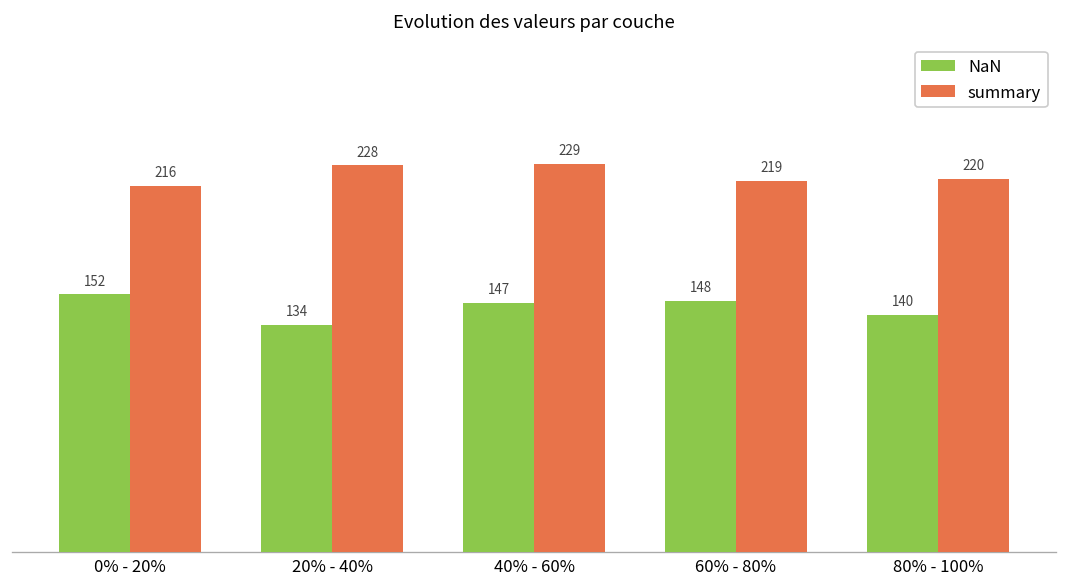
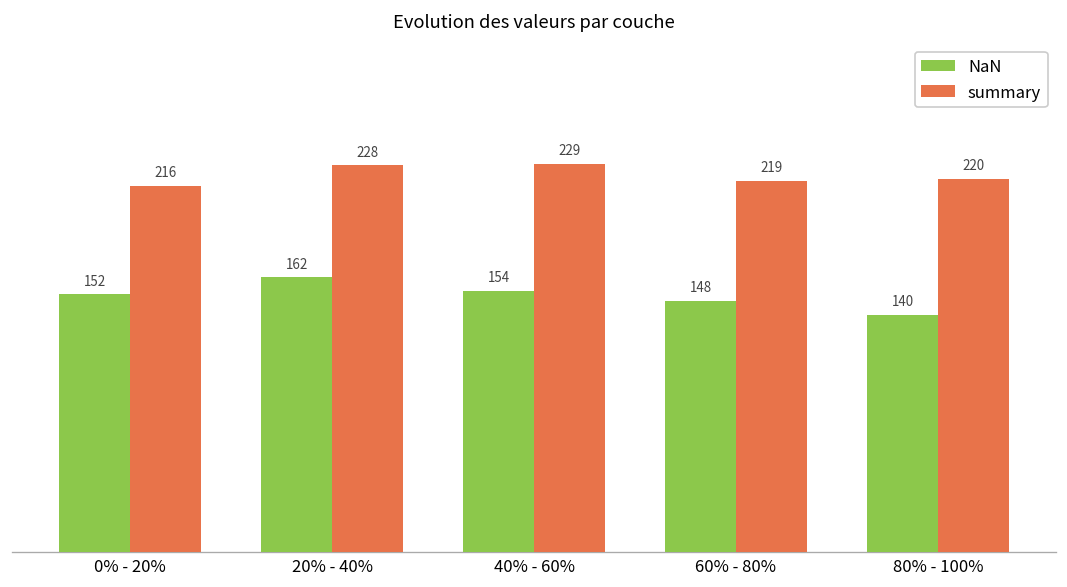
  {
    "NaN": {
      "0% - 20%": 152,
-     "20% - 40%": 134,
-     "40% - 60%": 147,
+     "20% - 40%": 162,
+     "40% - 60%": 154,
      "60% - 80%": 148,
      "80% - 100%": 140
    },
    "summary": {
      "0% - 20%": 216,
      "20% - 40%": 228,
      "40% - 60%": 229,
      "60% - 80%": 219,
      "80% - 100%": 220
    }
  }
